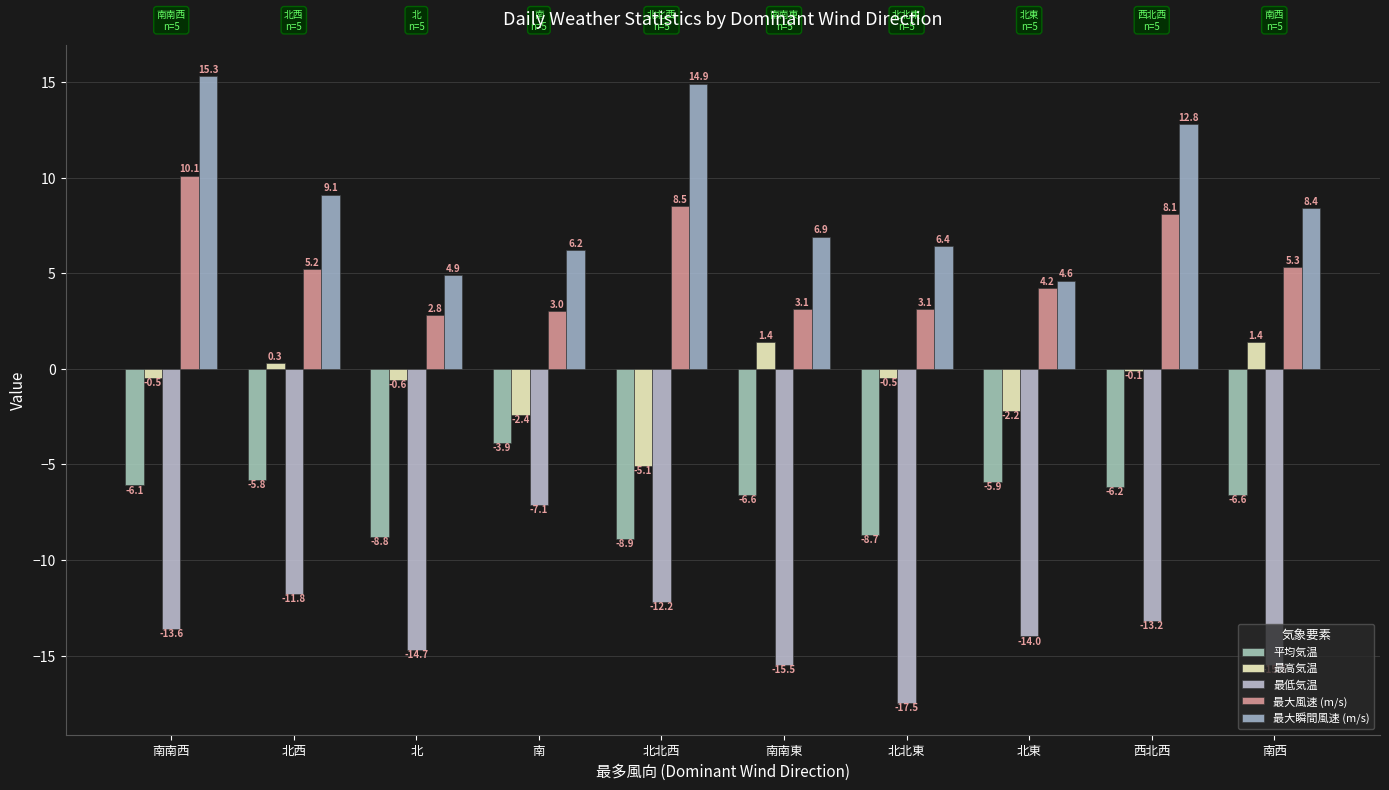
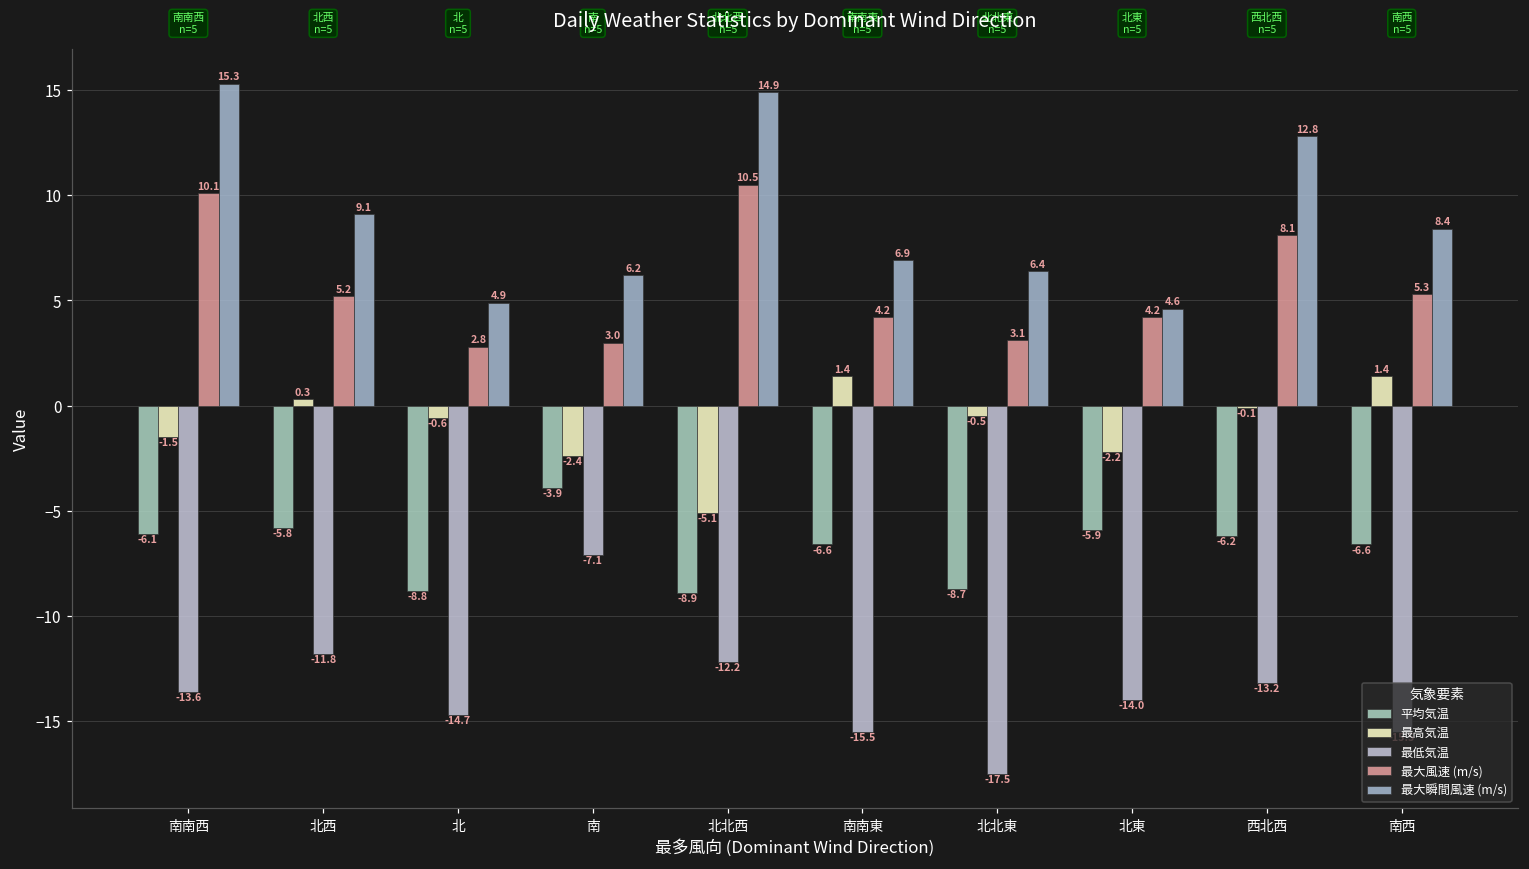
  {
    "最高気温": {
-     "南南西": -0.5,
+     "南南西": -1.5,
      "北西": 0.3,
      "北": -0.6,
      "南": -2.4,
      "北北西": -5.1,
      "南南東": 1.4,
      "北北東": -0.5,
      "北東": -2.2,
      "西北西": -0.1,
      "南西": 1.4
    },
    "最大風速 (m/s)": {
      "南南西": 10.1,
      "北西": 5.2,
      "北": 2.8,
      "南": 3.0,
-     "北北西": 8.5,
-     "南南東": 3.1,
+     "北北西": 10.5,
+     "南南東": 4.2,
      "北北東": 3.1,
      "北東": 4.2,
      "西北西": 8.1,
      "南西": 5.3
    }
  }
